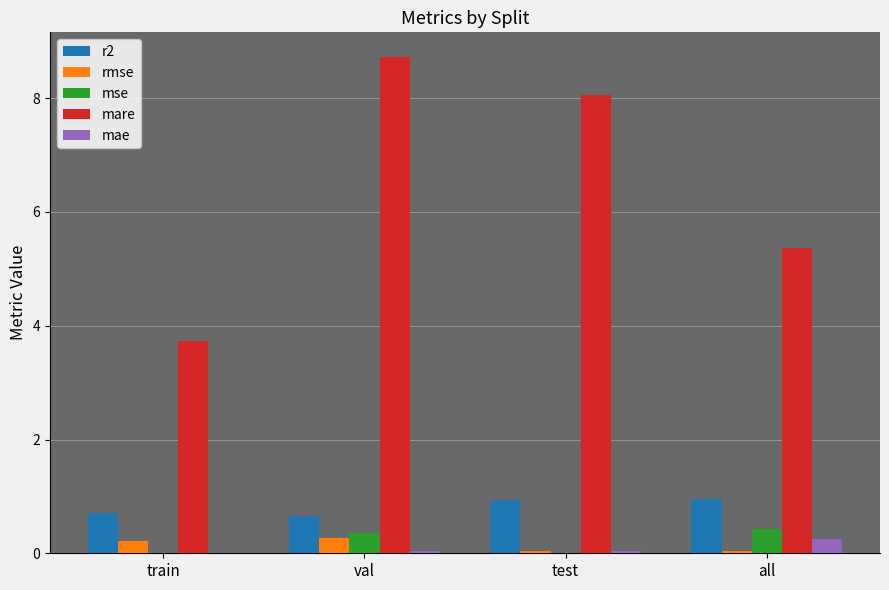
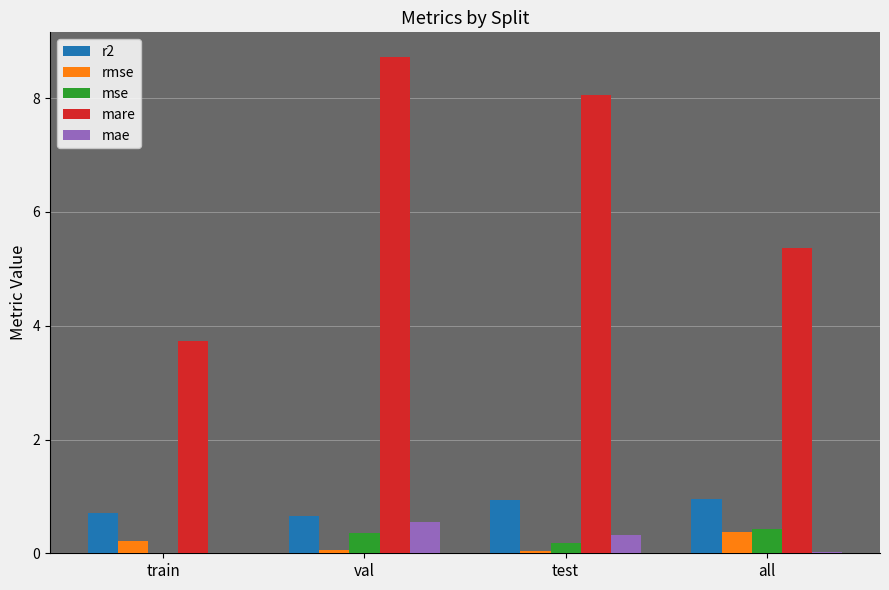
  {
    "r2": {
      "train": 0.7,
      "val": 0.7,
      "test": 0.9,
      "all": 1.0
    },
    "rmse": {
      "train": 0.2,
-     "val": 0.3,
-     "all": 0.0
+     "val": 0.1,
+     "all": 0.4
    },
    "mse": {
      "val": 0.4,
-     "test": 0.0,
+     "test": 0.2,
      "all": 0.4
    },
    "mare": {
      "train": 3.7,
      "val": 8.7,
      "test": 8.1,
      "all": 5.4
    },
    "mae": {
-     "val": 0.0,
-     "test": 0.0,
-     "all": 0.2
+     "val": 0.5,
+     "test": 0.3,
+     "all": 0.0
    }
  }
